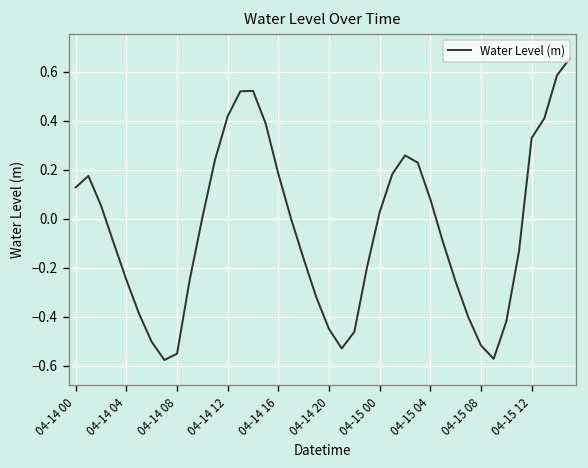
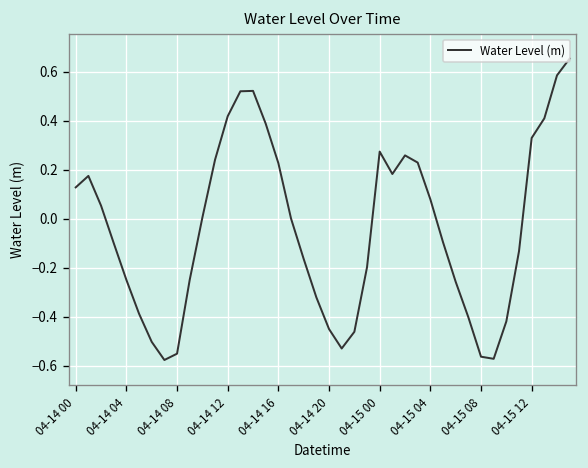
  {
    "04-14 00": 0.13,
    "04-14 04": -0.25,
    "04-14 08": -0.55,
    "04-14 12": 0.42,
-   "04-14 16": 0.18,
+   "04-14 16": 0.23,
    "04-14 20": -0.45,
-   "04-15 00": 0.03,
+   "04-15 00": 0.27,
    "04-15 04": 0.08,
-   "04-15 08": -0.52,
+   "04-15 08": -0.56,
    "04-15 12": 0.33
  }
